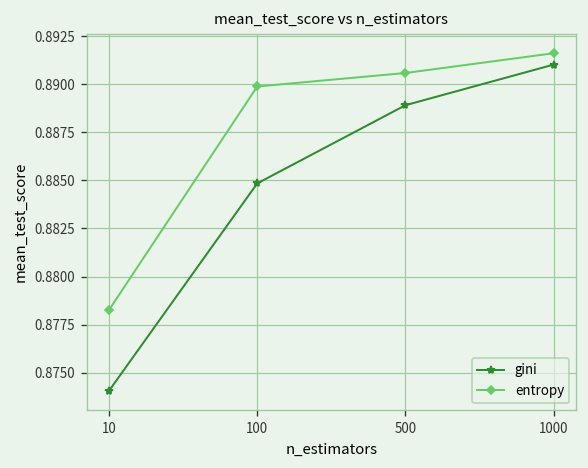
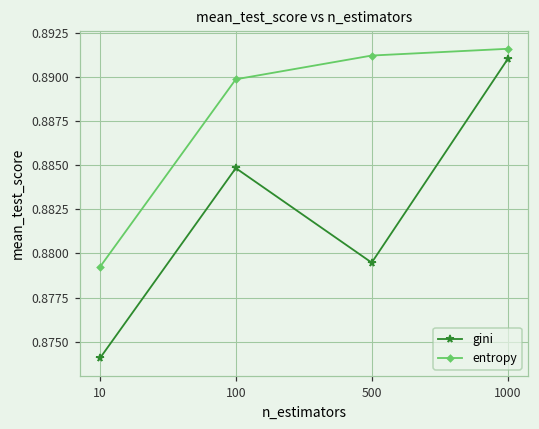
  {
    "gini": {
      "10": 0.8741,
      "100": 0.8848,
-     "500": 0.8889,
+     "500": 0.8795,
      "1000": 0.8910
    },
    "entropy": {
-     "10": 0.8783,
+     "10": 0.8792,
      "100": 0.8899,
-     "500": 0.8906,
+     "500": 0.8912,
      "1000": 0.8916
    }
  }
